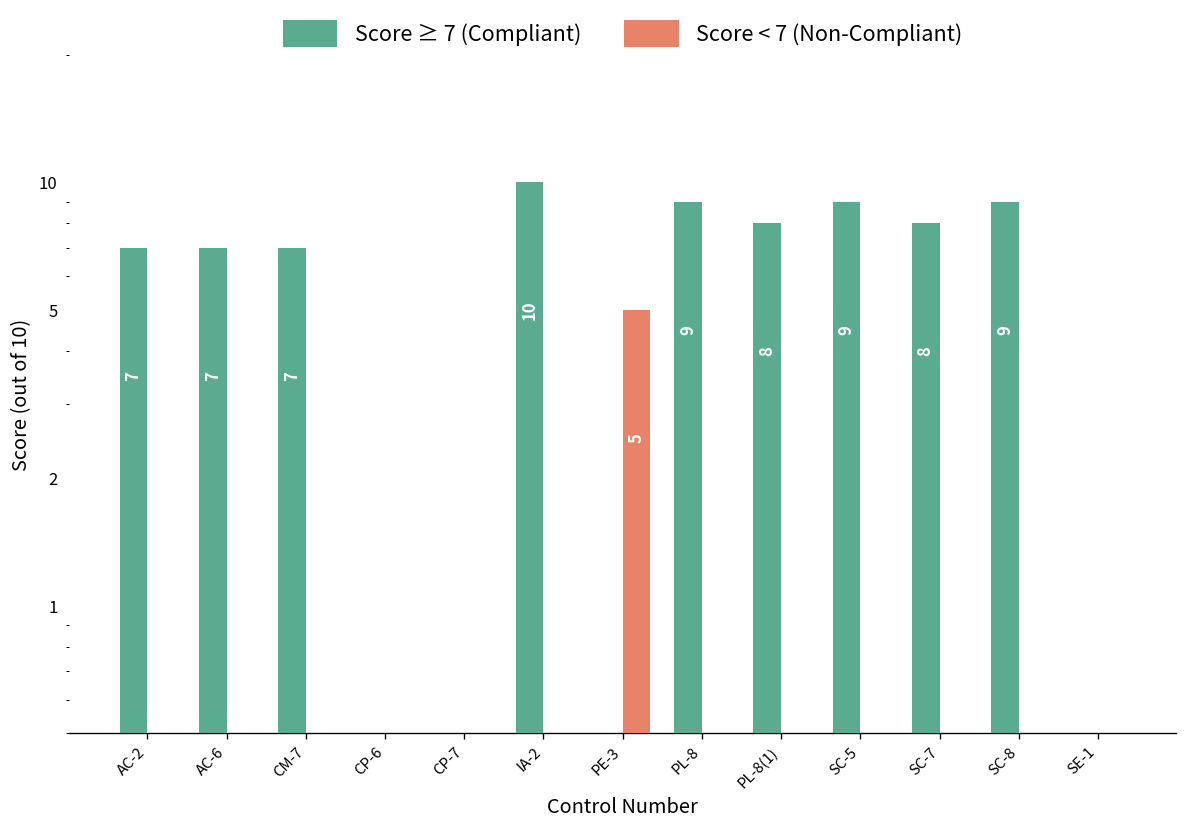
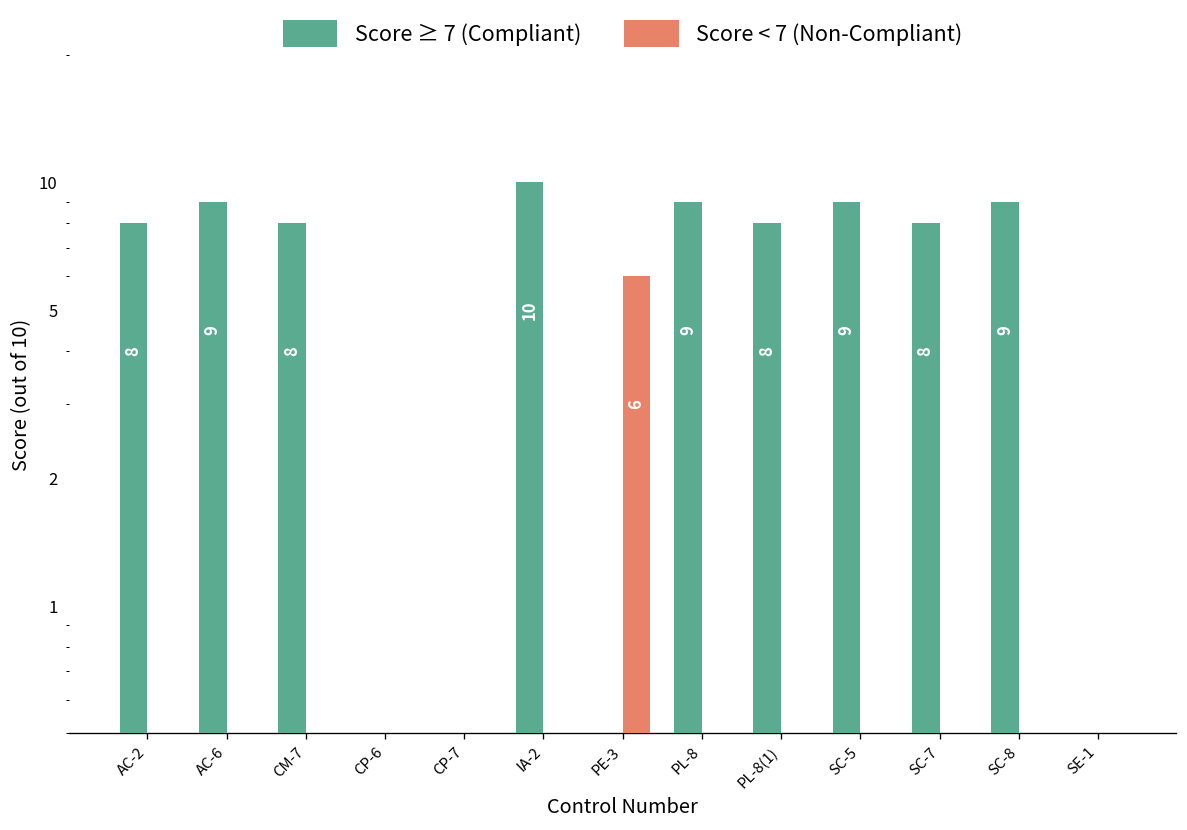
  {
    "Score ≥ 7 (Compliant)": {
-     "AC-2": 7,
-     "AC-6": 7,
-     "CM-7": 7,
+     "AC-2": 8,
+     "AC-6": 9,
+     "CM-7": 8,
      "IA-2": 10,
      "PL-8": 9,
      "PL-8(1)": 8,
      "SC-5": 9,
      "SC-7": 8,
      "SC-8": 9
    },
    "Score < 7 (Non-Compliant)": {
-     "PE-3": 5
+     "PE-3": 6
    }
  }
